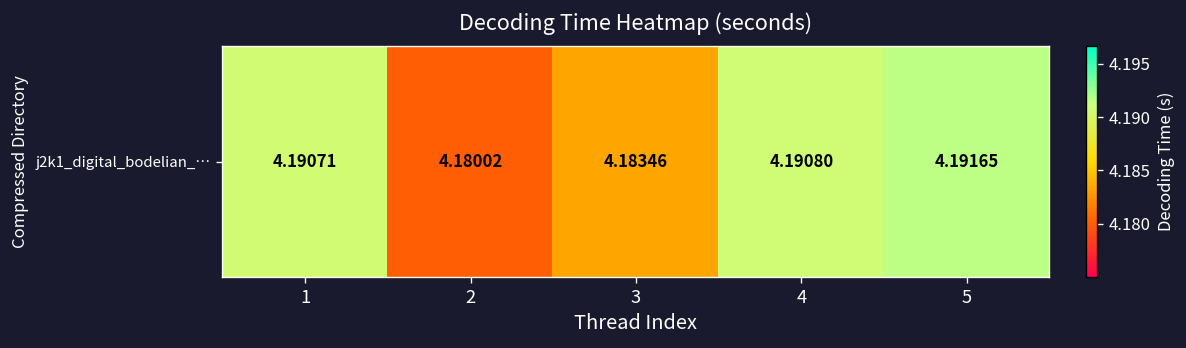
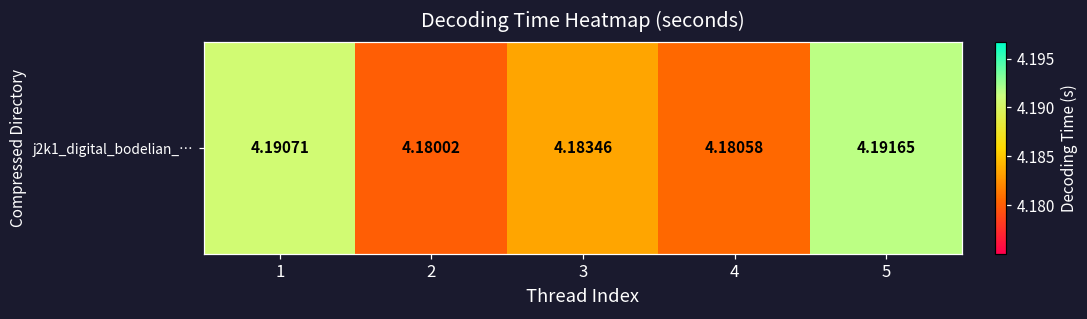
  {
    "j2k1_digital_bodelian_…": {
      "1": 4.19071,
      "2": 4.18002,
      "3": 4.18346,
-     "4": 4.19080,
+     "4": 4.18058,
      "5": 4.19165
    }
  }
